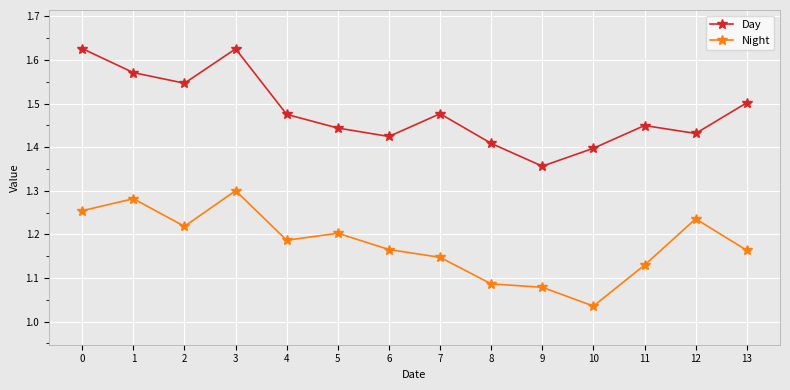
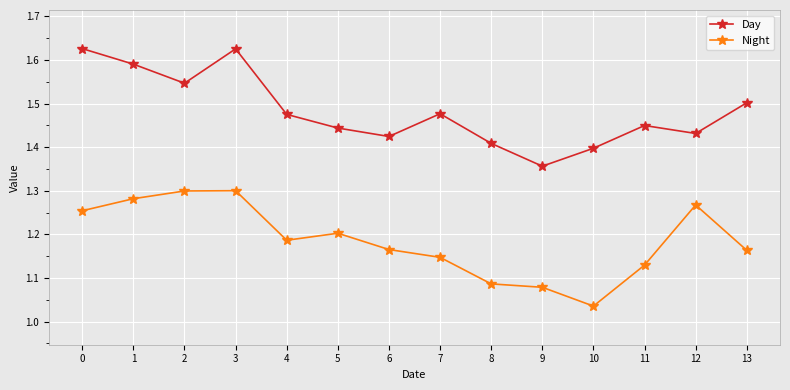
  {
    "Day": {
      "0": 1.63,
-     "1": 1.57,
+     "1": 1.59,
      "2": 1.55,
      "3": 1.63,
      "4": 1.48,
      "5": 1.44,
      "6": 1.42,
      "7": 1.48,
      "8": 1.41,
      "9": 1.36,
      "10": 1.40,
      "11": 1.45,
      "12": 1.43,
      "13": 1.50
    },
    "Night": {
      "0": 1.25,
      "1": 1.28,
-     "2": 1.22,
+     "2": 1.30,
      "3": 1.30,
      "4": 1.19,
      "5": 1.20,
      "6": 1.17,
      "7": 1.15,
      "8": 1.09,
      "9": 1.08,
      "10": 1.04,
      "11": 1.13,
-     "12": 1.24,
+     "12": 1.27,
      "13": 1.16
    }
  }
